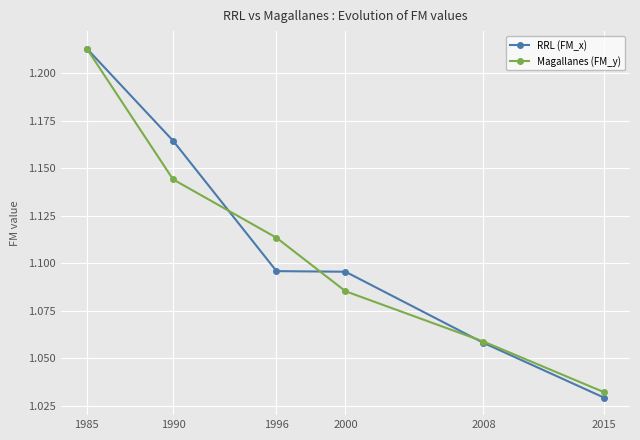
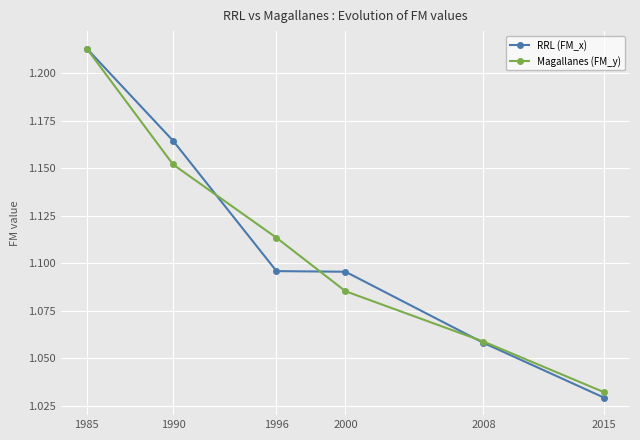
  {
    "RRL (FM_x)": {
      "1990": 1.165,
      "1996": 1.096,
      "2000": 1.096,
      "2015": 1.029
    },
    "Magallanes (FM_y)": {
-     "1990": 1.144,
+     "1990": 1.152,
      "1996": 1.113,
      "2000": 1.085,
      "2015": 1.032
    }
  }
